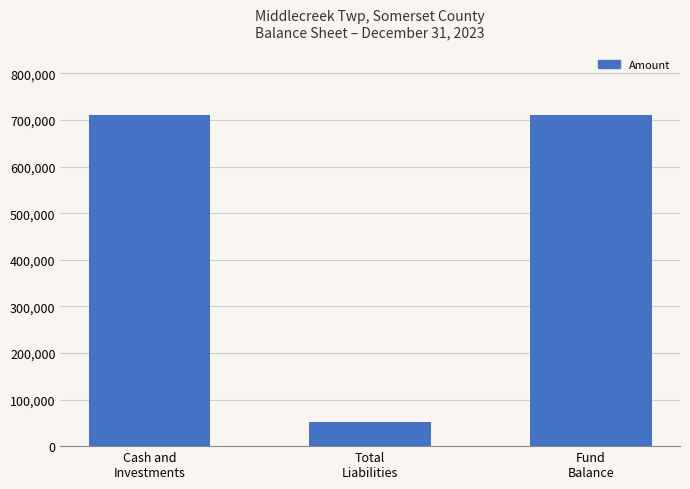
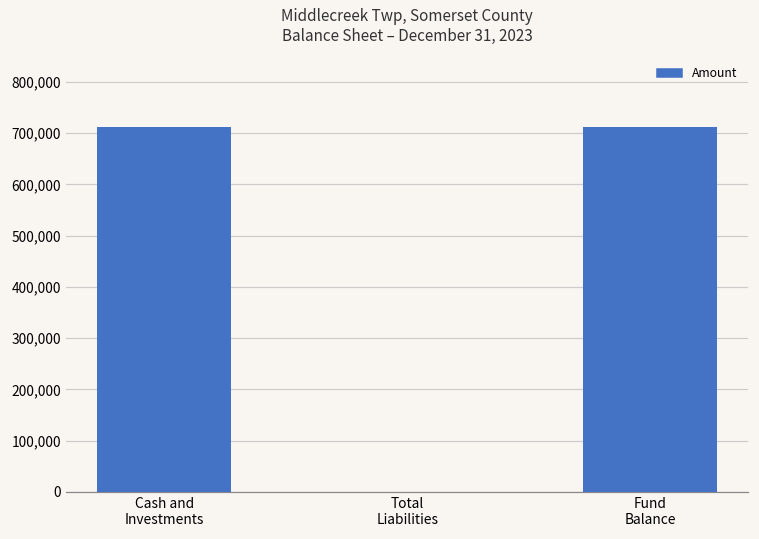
  {
    "Cash and Investments": "710,000",
-   "Total Liabilities": "50,000",
+   "Total Liabilities": "0",
    "Fund Balance": "710,000"
  }
